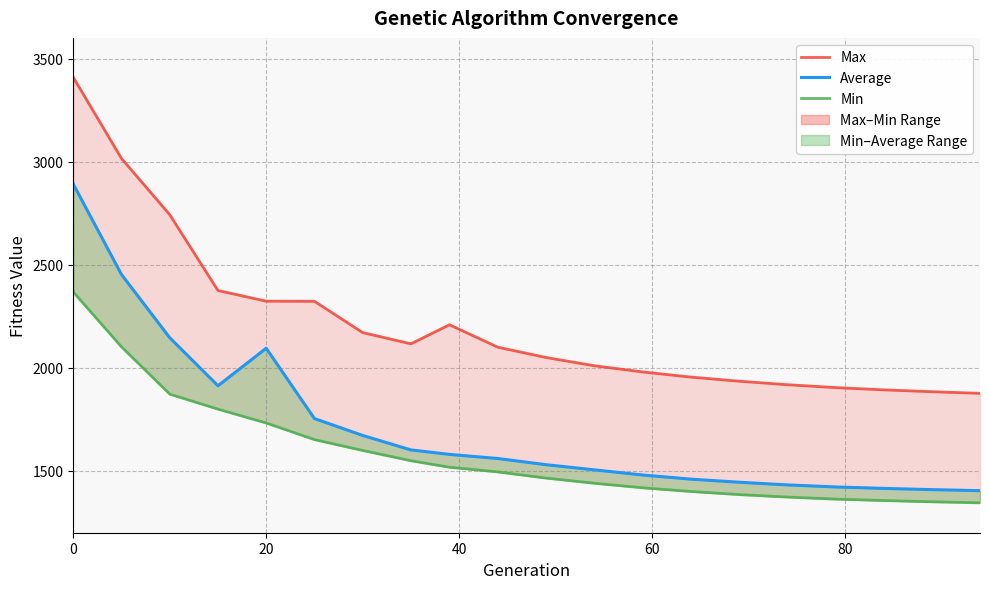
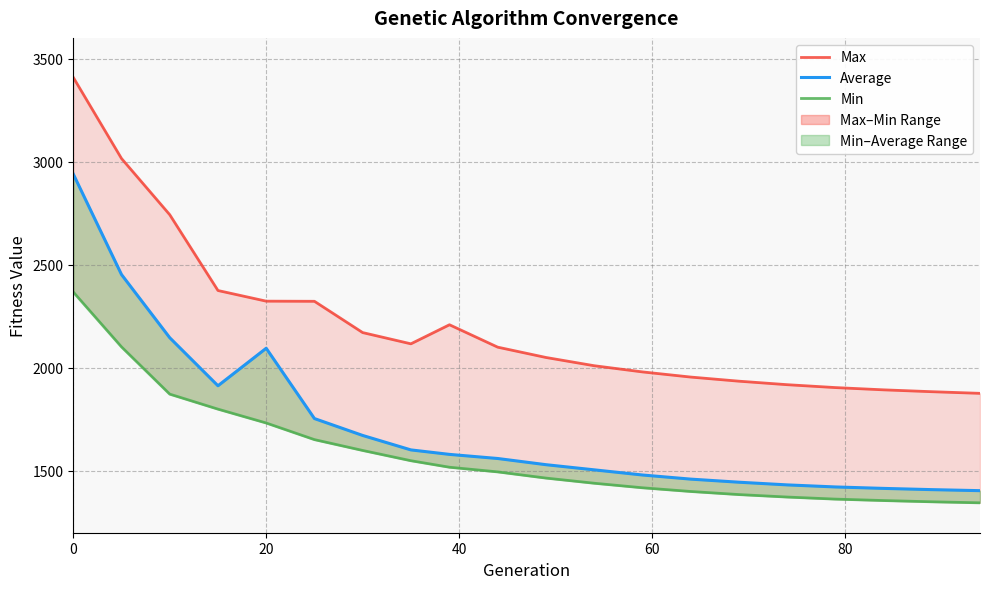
  {
    "Max": {
      "0": 3410,
      "20": 2320
    },
    "Average": {
-     "0": 2890,
+     "0": 2940,
      "20": 2090
    },
    "Min": {
      "0": 2370,
      "20": 1730
    }
  }
